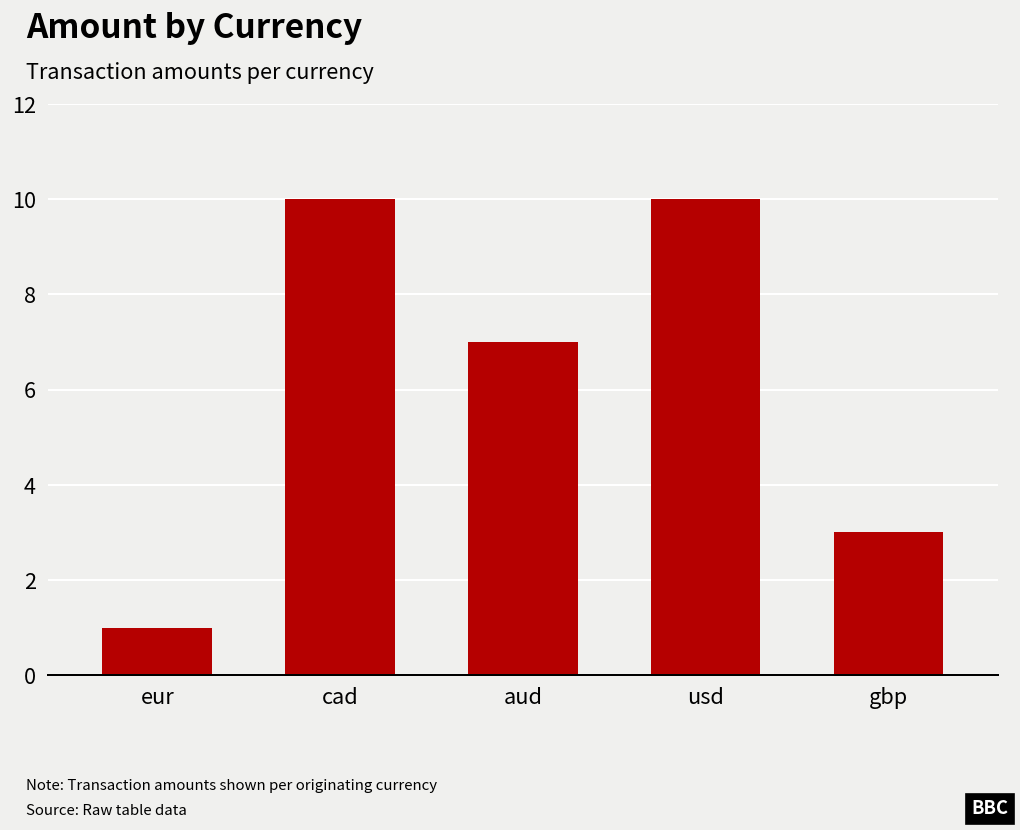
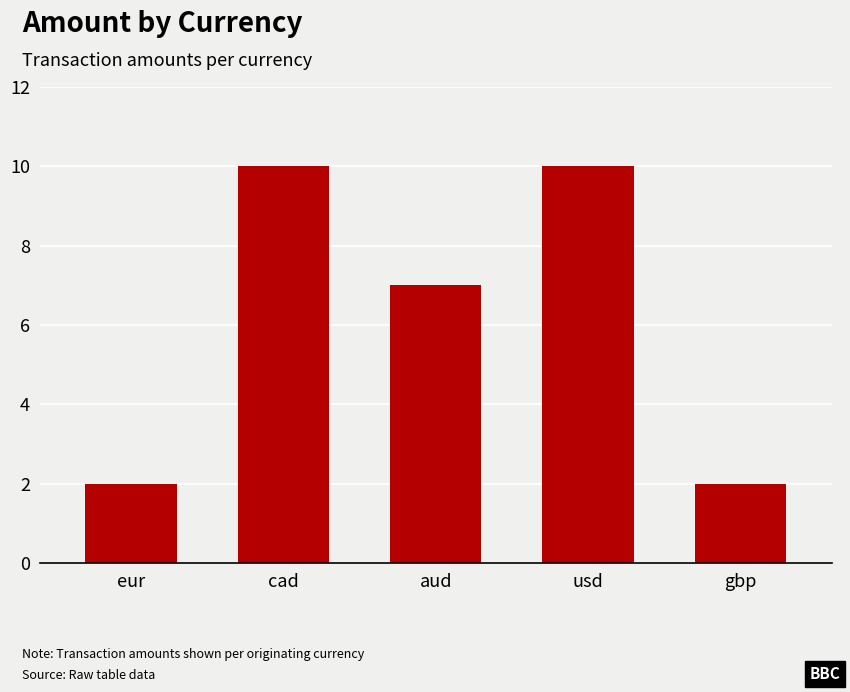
  {
-   "eur": 1,
+   "eur": 2,
    "cad": 10,
    "aud": 7,
    "usd": 10,
-   "gbp": 3
+   "gbp": 2
  }
